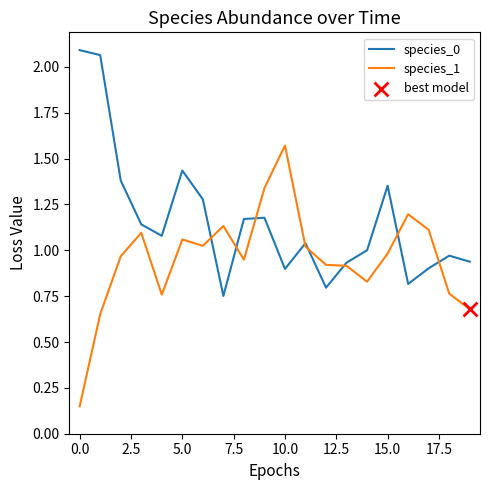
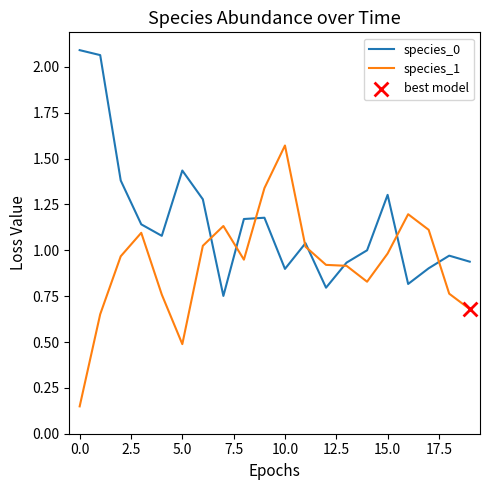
  {
    "species_0": {
      "0.0": 2.09,
      "5.0": 1.44,
      "10.0": 0.90,
-     "15.0": 1.35
+     "15.0": 1.30
    },
    "species_1": {
      "0.0": 0.15,
-     "5.0": 1.06,
+     "5.0": 0.49,
      "10.0": 1.57,
      "15.0": 0.98
    }
  }
